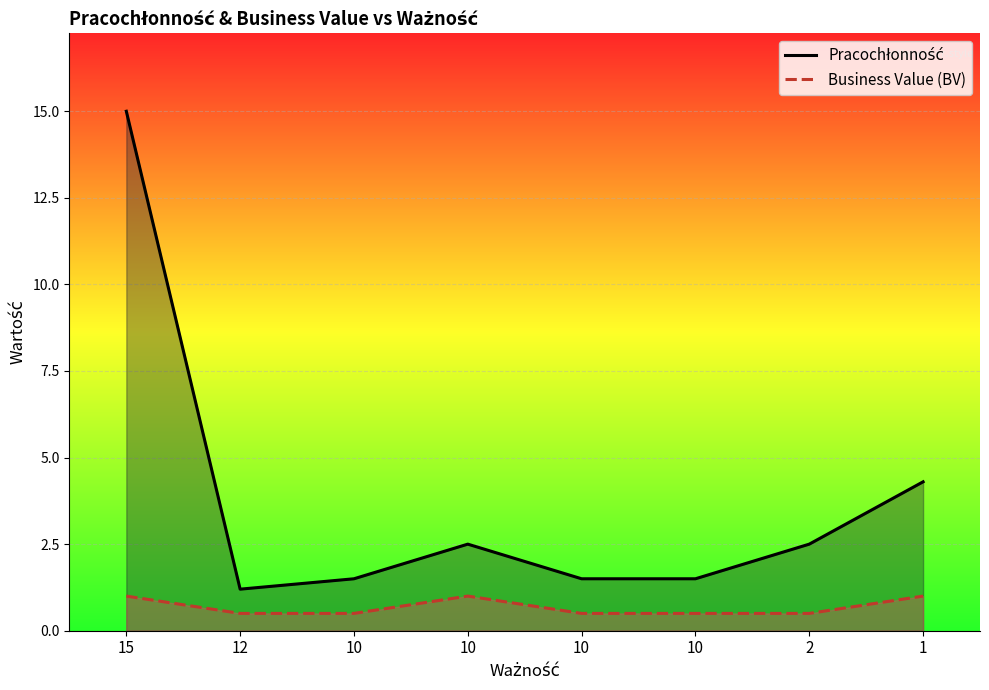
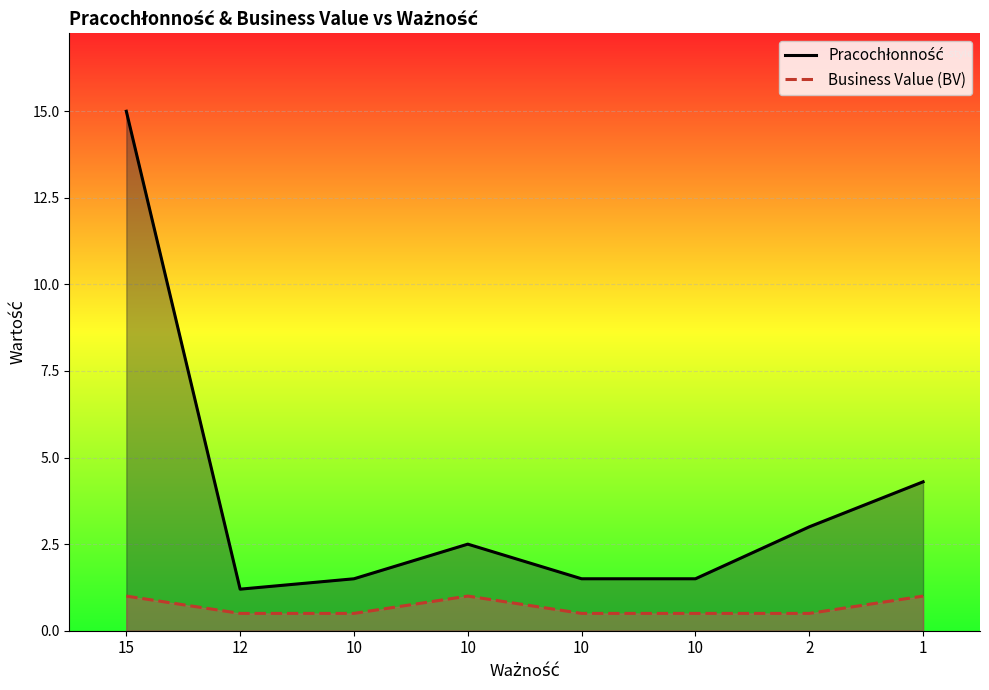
  {
    "Pracochłonność": {
      "15": 15.0,
      "12": 1.2,
-     "2": 2.5,
+     "2": 3.0,
      "1": 4.3
    },
    "Business Value (BV)": {
      "15": 1.0,
      "12": 0.5,
      "2": 0.5,
      "1": 1.0
    }
  }
